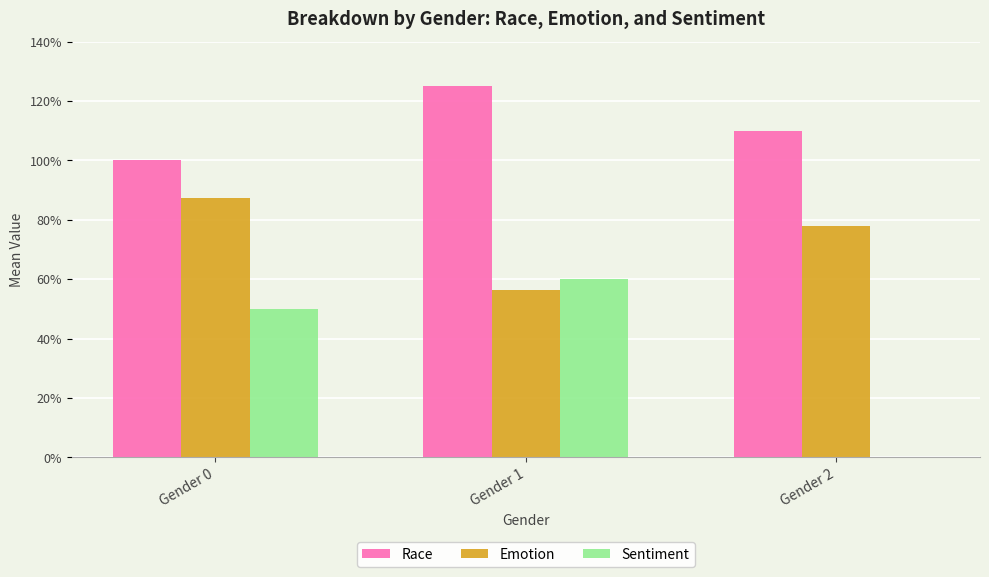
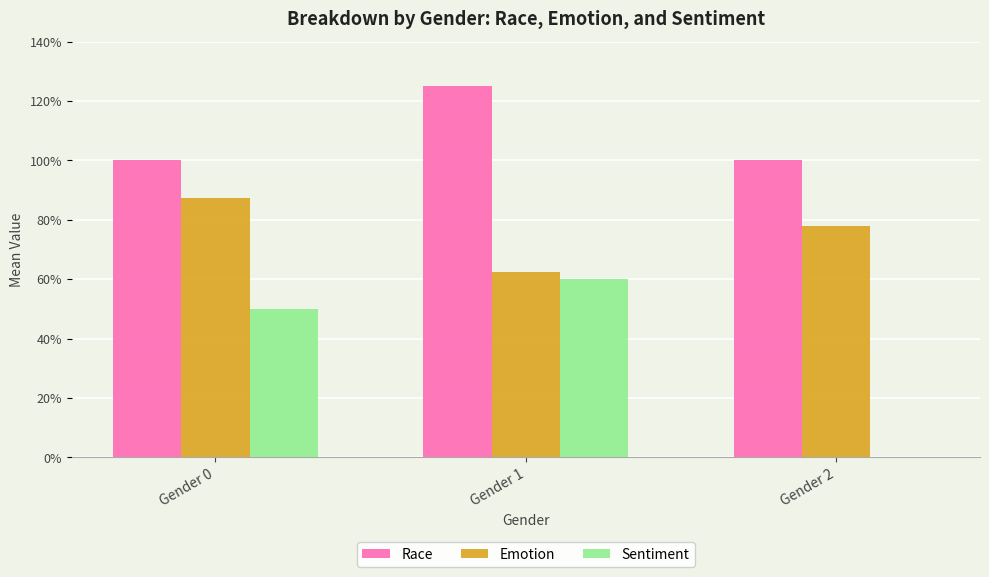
  {
    "Race": {
      "Gender 0": "100%",
      "Gender 1": "125%",
-     "Gender 2": "110%"
+     "Gender 2": "100%"
    },
    "Emotion": {
      "Gender 0": "88%",
-     "Gender 1": "56%",
+     "Gender 1": "63%",
      "Gender 2": "78%"
    },
    "Sentiment": {
      "Gender 0": "50%",
      "Gender 1": "60%",
      "Gender 2": "0%"
    }
  }
